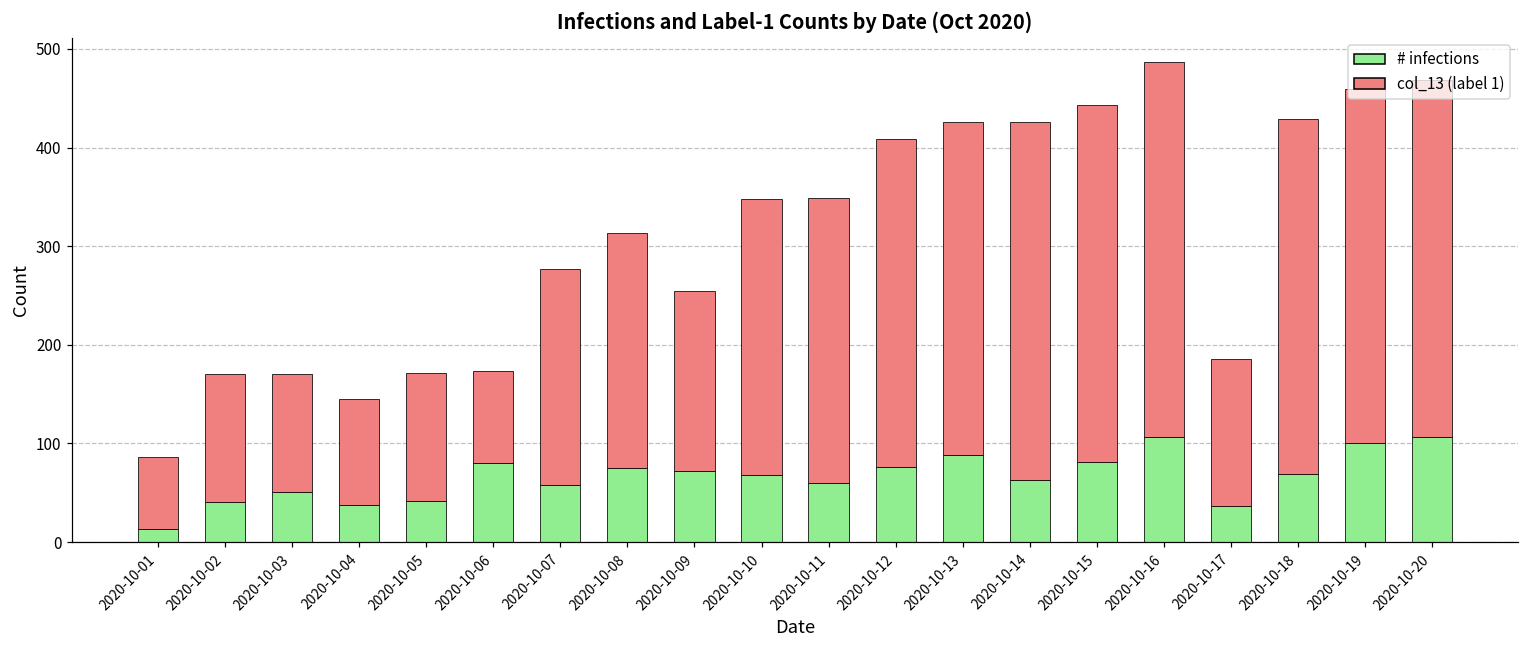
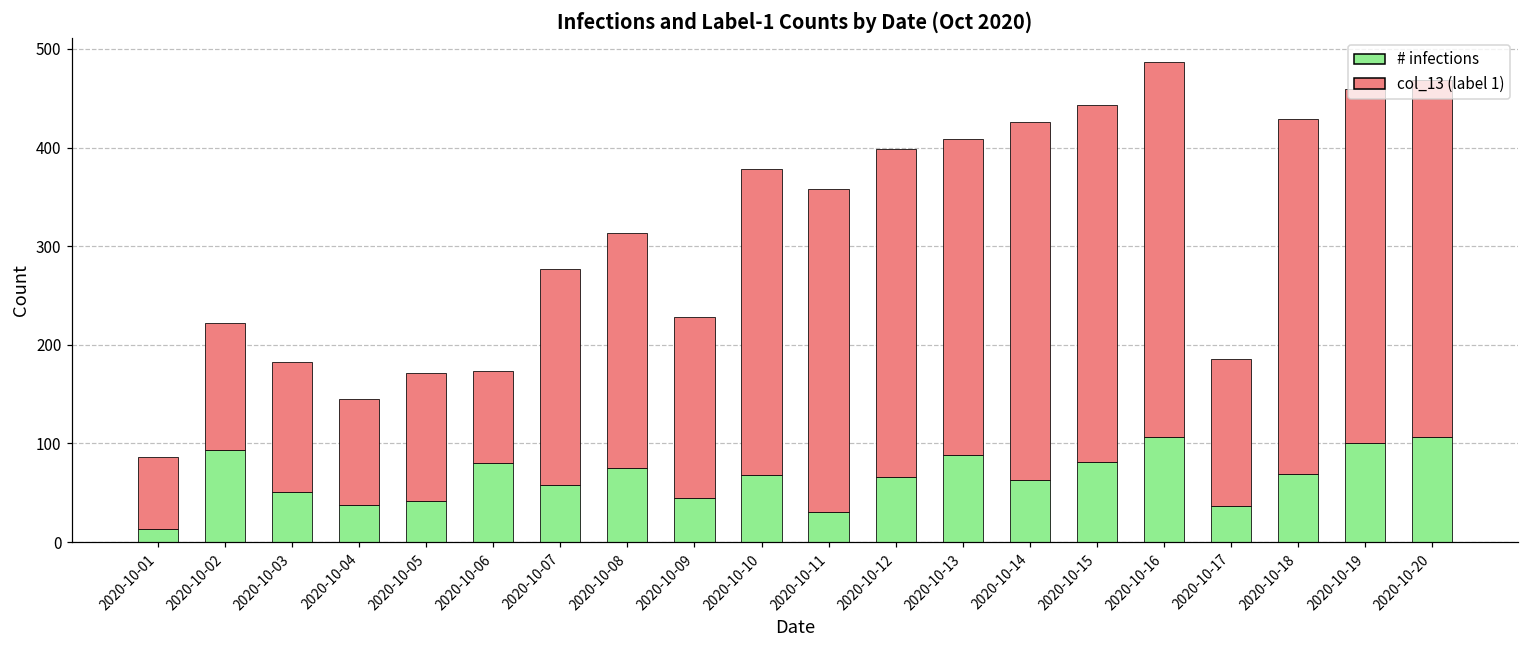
  {
    "# infections": {
      "2020-10-01": 10,
-     "2020-10-02": 40,
+     "2020-10-02": 90,
      "2020-10-03": 50,
      "2020-10-04": 40,
      "2020-10-05": 40,
      "2020-10-06": 80,
      "2020-10-07": 60,
      "2020-10-08": 80,
-     "2020-10-09": 70,
+     "2020-10-09": 50,
      "2020-10-10": 70,
-     "2020-10-11": 60,
-     "2020-10-12": 80,
+     "2020-10-11": 30,
+     "2020-10-12": 70,
      "2020-10-13": 90,
      "2020-10-14": 60,
      "2020-10-15": 80,
      "2020-10-16": 110,
      "2020-10-17": 40,
      "2020-10-18": 70,
      "2020-10-19": 100,
      "2020-10-20": 110
    },
    "col_13 (label 1)": {
      "2020-10-01": 70,
      "2020-10-02": 130,
-     "2020-10-03": 120,
+     "2020-10-03": 130,
      "2020-10-04": 110,
      "2020-10-05": 130,
      "2020-10-06": 90,
      "2020-10-07": 220,
      "2020-10-08": 240,
      "2020-10-09": 180,
-     "2020-10-10": 280,
-     "2020-10-11": 290,
+     "2020-10-10": 310,
+     "2020-10-11": 330,
      "2020-10-12": 330,
-     "2020-10-13": 340,
+     "2020-10-13": 320,
      "2020-10-14": 360,
      "2020-10-15": 360,
      "2020-10-16": 380,
      "2020-10-17": 150,
      "2020-10-18": 360
    }
  }
